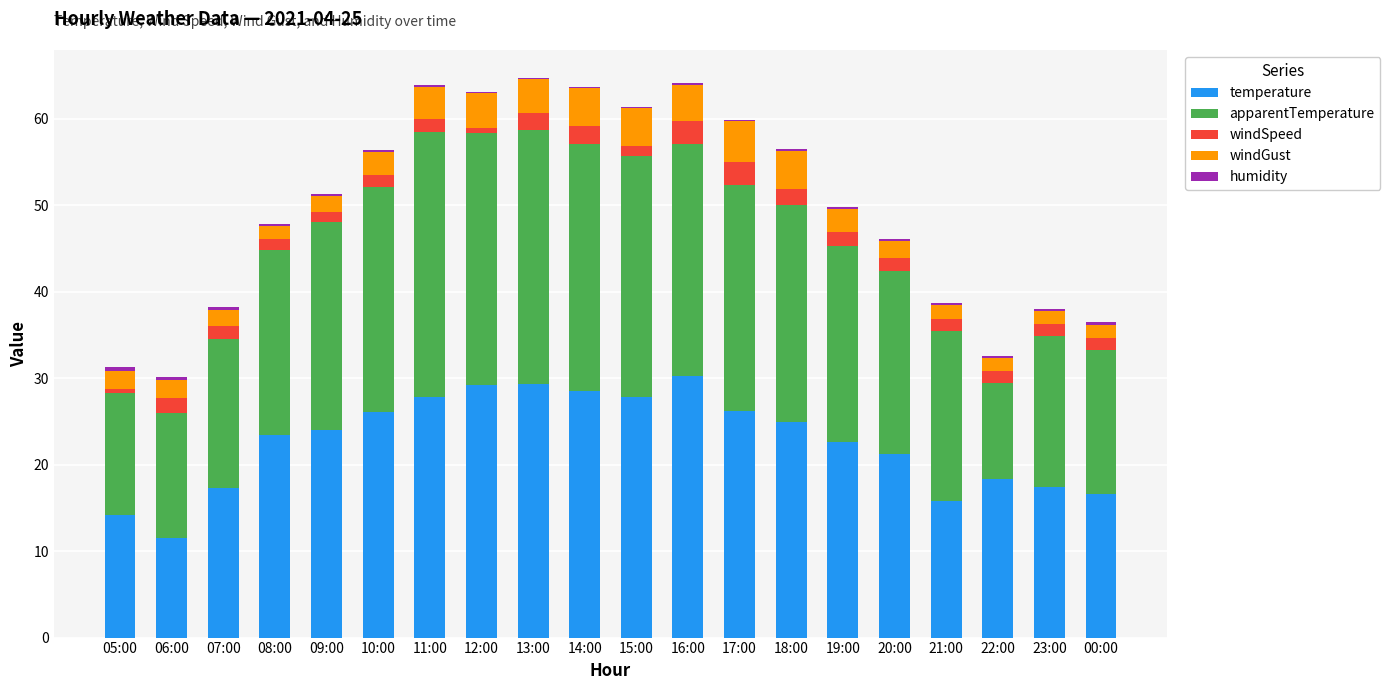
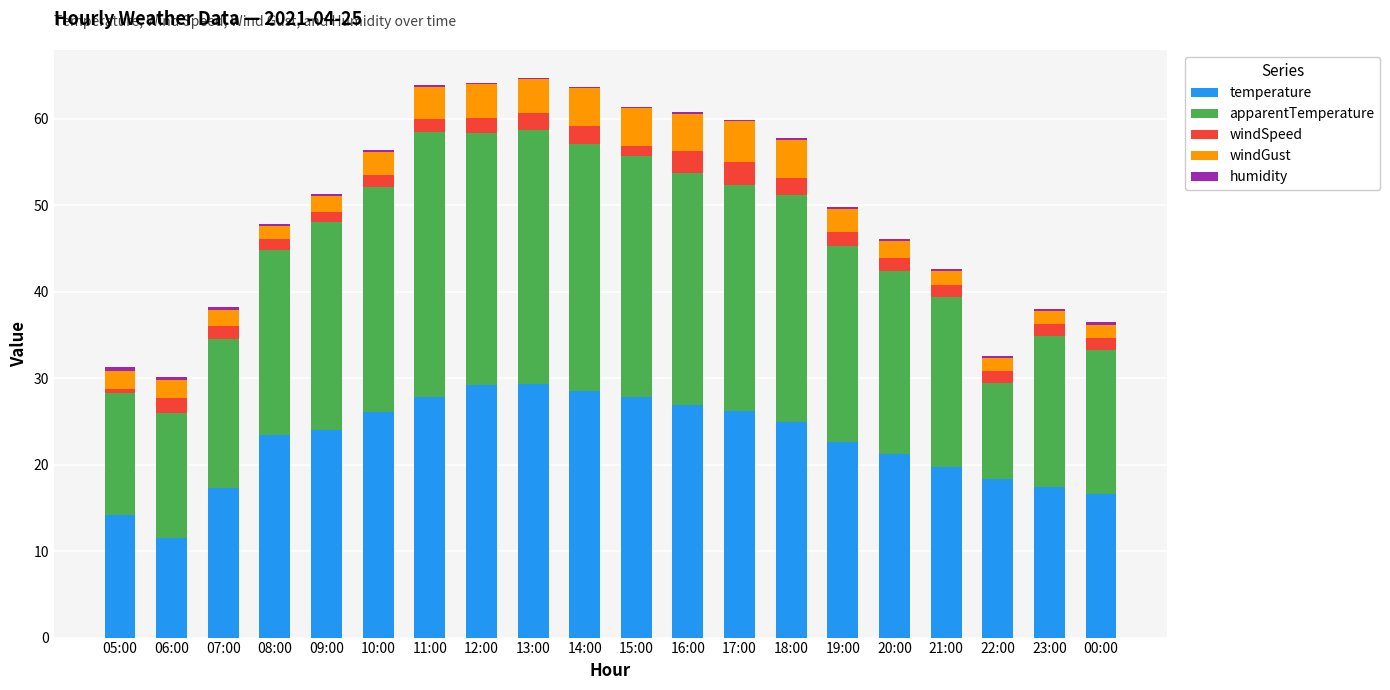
  {
    "temperature": {
      "05:00": 14,
      "06:00": 12,
      "07:00": 17,
      "08:00": 23,
      "09:00": 24,
      "10:00": 26,
      "11:00": 28,
      "12:00": 29,
      "13:00": 29,
      "14:00": 29,
      "15:00": 28,
-     "16:00": 30,
+     "16:00": 27,
      "17:00": 26,
      "18:00": 25,
      "19:00": 23,
      "20:00": 21,
-     "21:00": 16,
+     "21:00": 20,
      "22:00": 18,
      "23:00": 17,
      "00:00": 17
    },
    "apparentTemperature": {
      "05:00": 14,
      "06:00": 14,
      "07:00": 17,
      "08:00": 21,
      "09:00": 24,
      "10:00": 26,
      "11:00": 31,
      "12:00": 29,
      "13:00": 29,
      "14:00": 29,
      "15:00": 28,
      "16:00": 27,
      "17:00": 26,
-     "18:00": 25,
+     "18:00": 26,
      "19:00": 23,
      "20:00": 21,
      "21:00": 20,
      "22:00": 11,
      "23:00": 17,
      "00:00": 17
    },
    "windSpeed": {
      "05:00": 1,
      "06:00": 2,
      "07:00": 2,
      "08:00": 1,
      "09:00": 1,
      "10:00": 1,
      "11:00": 1,
-     "12:00": 1,
+     "12:00": 2,
      "13:00": 2,
      "14:00": 2,
      "15:00": 1,
      "16:00": 3,
      "17:00": 3,
      "18:00": 2,
      "19:00": 2,
      "20:00": 2,
      "21:00": 1,
      "22:00": 1,
      "23:00": 1,
      "00:00": 1
    },
    "windGust": {
      "05:00": 2,
      "06:00": 2,
      "07:00": 2,
      "08:00": 1,
      "09:00": 2,
      "10:00": 3,
      "11:00": 4,
      "12:00": 4,
      "13:00": 4,
      "14:00": 4,
      "15:00": 4,
      "16:00": 4,
      "17:00": 5,
      "18:00": 4,
      "19:00": 3,
      "20:00": 2,
      "21:00": 2,
      "22:00": 1,
      "23:00": 2,
      "00:00": 2
    },
    "humidity": {
      "05:00": 0,
      "06:00": 0,
      "07:00": 0,
      "00:00": 0
    }
  }
